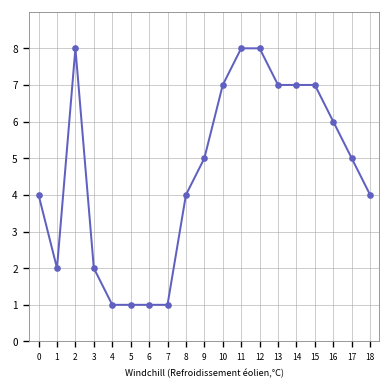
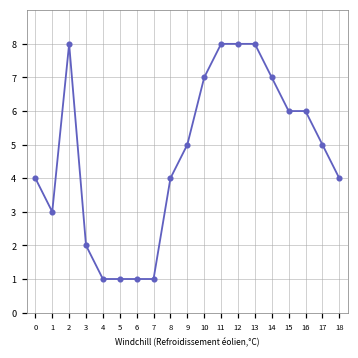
  {
    "0": 4,
-   "1": 2,
+   "1": 3,
    "2": 8,
    "3": 2,
    "4": 1,
    "5": 1,
    "6": 1,
    "7": 1,
    "8": 4,
    "9": 5,
    "10": 7,
    "11": 8,
    "12": 8,
-   "13": 7,
+   "13": 8,
    "14": 7,
-   "15": 7,
+   "15": 6,
    "16": 6,
    "17": 5,
    "18": 4
  }
